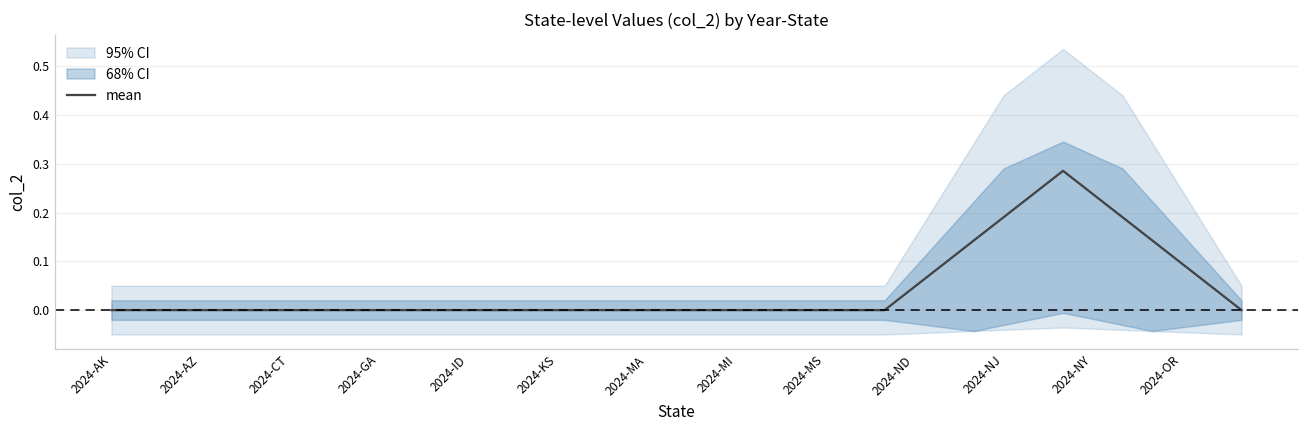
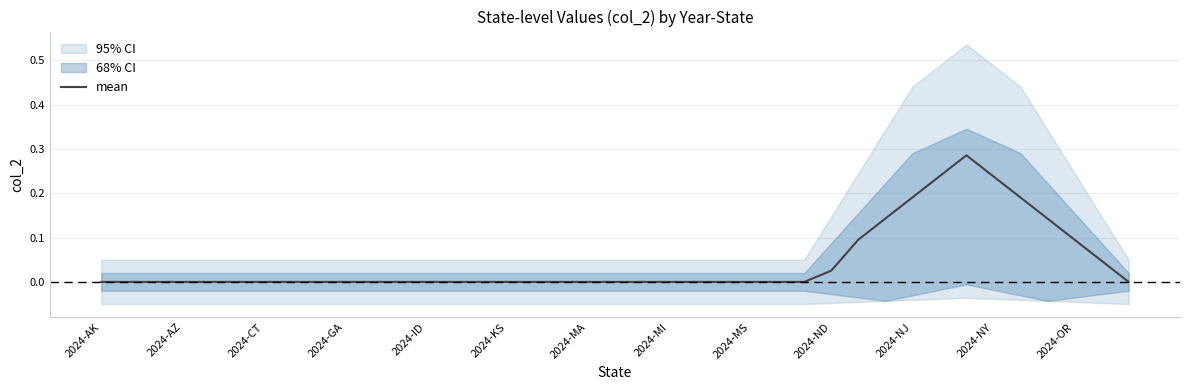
  {
    "mean": {
      "2024-AK": 0.00,
      "2024-AZ": 0.00,
      "2024-CT": 0.00,
      "2024-GA": 0.00,
      "2024-ID": 0.00,
      "2024-KS": 0.00,
      "2024-MA": 0.00,
      "2024-MI": 0.00,
      "2024-MS": 0.00,
-     "2024-ND": 0.05,
+     "2024-ND": 0.03,
      "2024-NJ": 0.19,
      "2024-NY": 0.24,
      "2024-OR": 0.10
    }
  }
